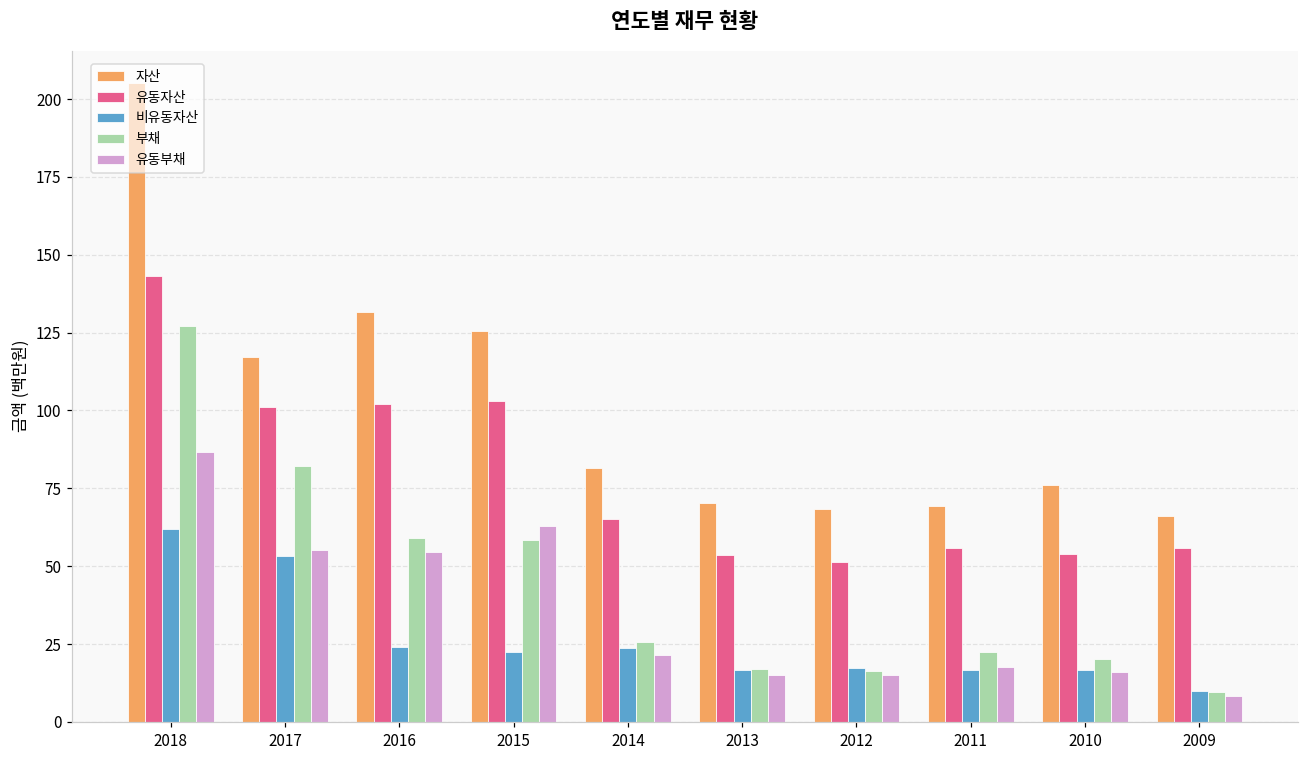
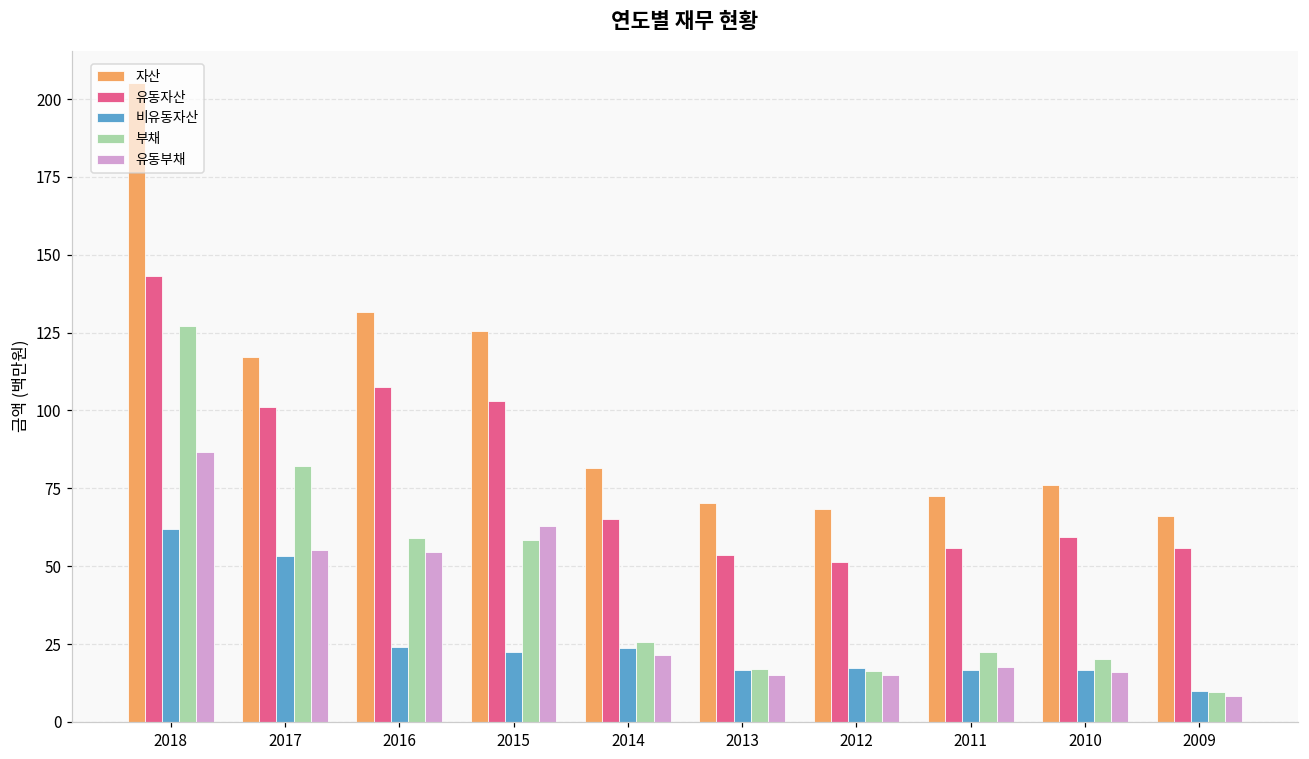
  {
    "자산": {
      "2017": 117,
      "2016": 132,
      "2015": 126,
      "2014": 82,
      "2013": 70,
      "2012": 68,
-     "2011": 69,
+     "2011": 72,
      "2010": 76,
      "2009": 66
    },
    "유동자산": {
      "2018": 143,
      "2017": 101,
-     "2016": 102,
+     "2016": 108,
      "2015": 103,
      "2014": 65,
      "2013": 54,
      "2012": 51,
      "2011": 56,
-     "2010": 54,
+     "2010": 60,
      "2009": 56
    },
    "비유동자산": {
      "2018": 62,
      "2017": 53,
      "2016": 24,
      "2015": 23,
      "2014": 24,
      "2013": 17,
      "2012": 17,
      "2011": 17,
      "2010": 17,
      "2009": 10
    },
    "부채": {
      "2018": 127,
      "2017": 82,
      "2016": 59,
      "2015": 58,
      "2014": 26,
      "2013": 17,
      "2012": 16,
      "2011": 22,
      "2010": 20,
      "2009": 10
    },
    "유동부채": {
      "2018": 87,
      "2017": 55,
      "2016": 55,
      "2015": 63,
      "2014": 21,
      "2013": 15,
      "2012": 15,
      "2011": 18,
      "2010": 16,
      "2009": 8
    }
  }
